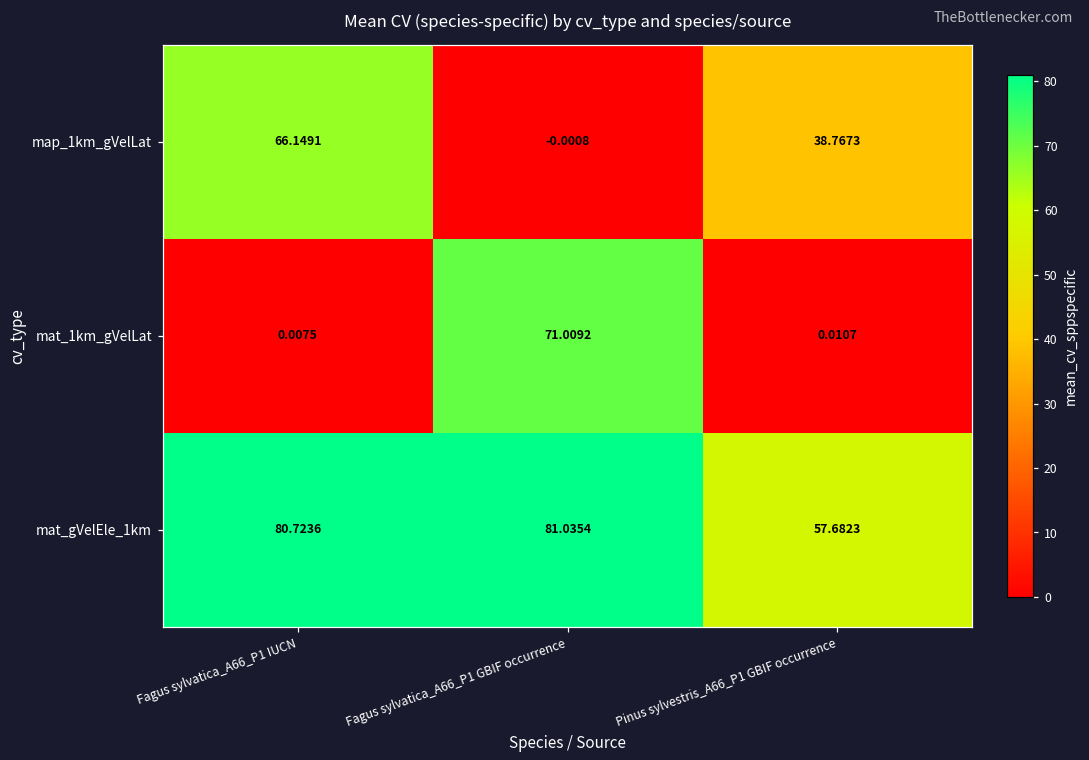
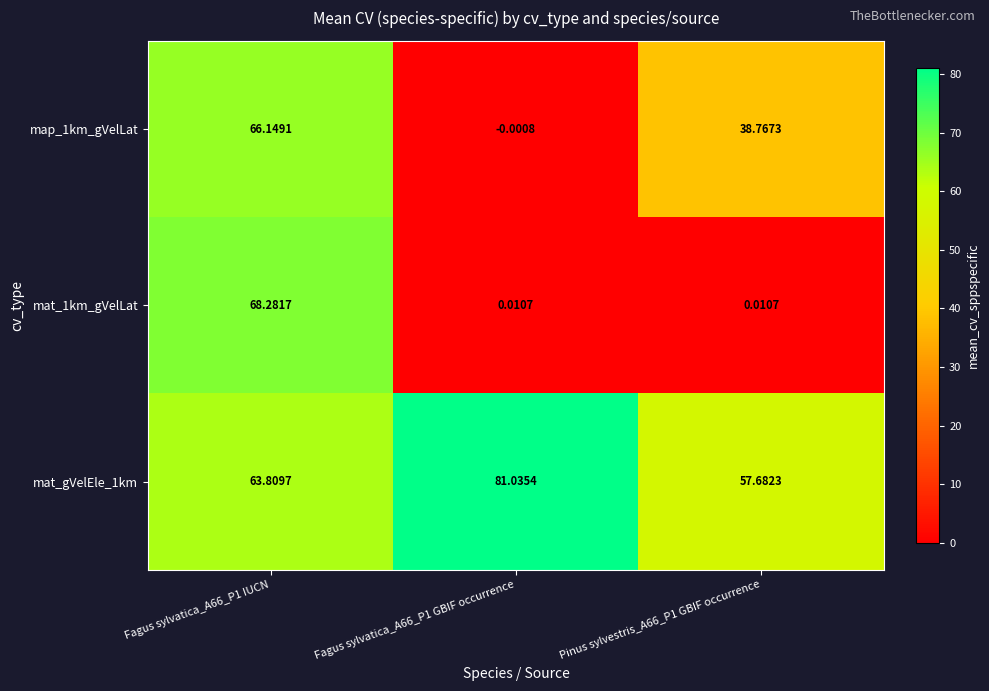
  {
    "map_1km_gVelLat": {
      "Fagus sylvatica_A66_P1 IUCN": 66.1491,
      "Fagus sylvatica_A66_P1 GBIF occurrence": -0.0008,
      "Pinus sylvestris_A66_P1 GBIF occurrence": 38.7673
    },
    "mat_1km_gVelLat": {
-     "Fagus sylvatica_A66_P1 IUCN": 0.0075,
-     "Fagus sylvatica_A66_P1 GBIF occurrence": 71.0092,
+     "Fagus sylvatica_A66_P1 IUCN": 68.2817,
+     "Fagus sylvatica_A66_P1 GBIF occurrence": 0.0107,
      "Pinus sylvestris_A66_P1 GBIF occurrence": 0.0107
    },
    "mat_gVelEle_1km": {
-     "Fagus sylvatica_A66_P1 IUCN": 80.7236,
+     "Fagus sylvatica_A66_P1 IUCN": 63.8097,
      "Fagus sylvatica_A66_P1 GBIF occurrence": 81.0354,
      "Pinus sylvestris_A66_P1 GBIF occurrence": 57.6823
    }
  }
